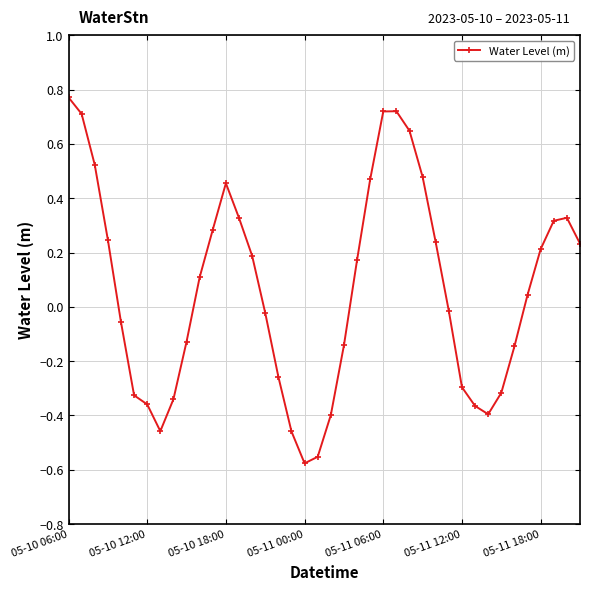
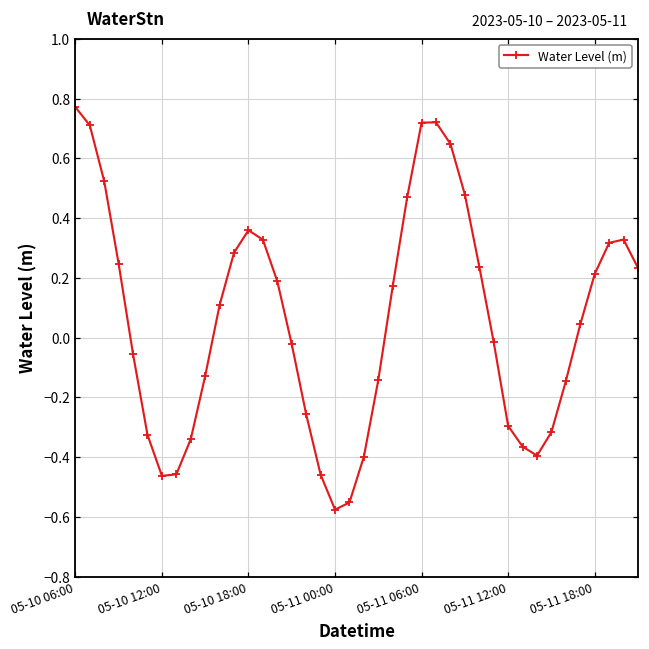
  {
    "05-10 06:00": 0.77,
-   "05-10 12:00": -0.36,
-   "05-10 18:00": 0.46,
+   "05-10 12:00": -0.46,
+   "05-10 18:00": 0.36,
    "05-11 00:00": -0.58,
    "05-11 06:00": 0.72,
    "05-11 12:00": -0.30,
    "05-11 18:00": 0.21
  }
